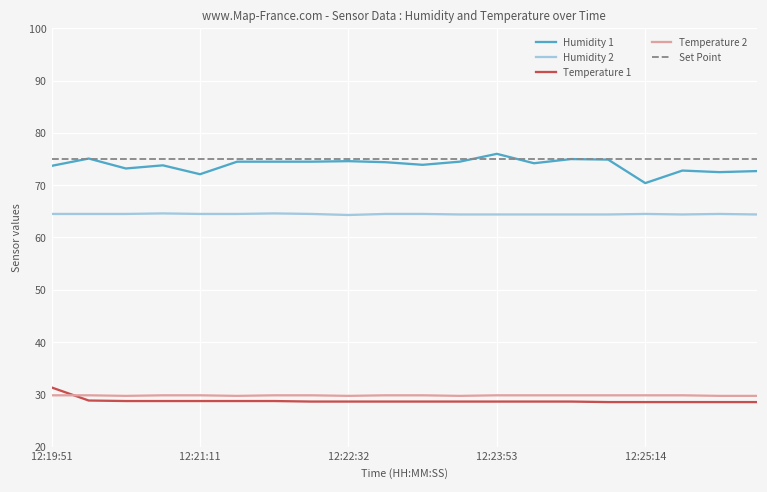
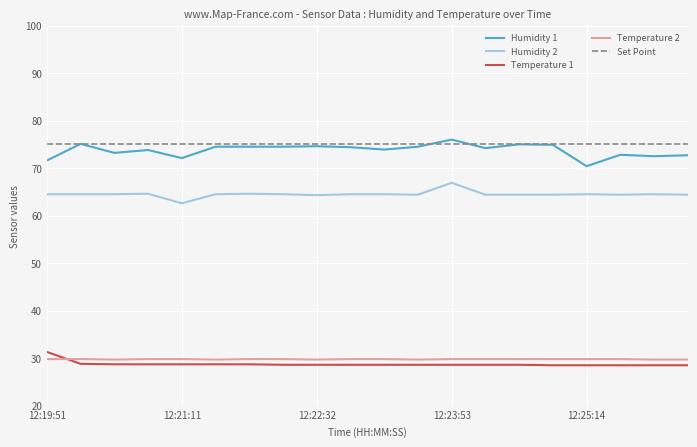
  {
    "Humidity 1": {
-     "12:19:51": 74,
+     "12:19:51": 72,
      "12:21:11": 72,
      "12:23:53": 76,
      "12:25:14": 70
    },
    "Humidity 2": {
      "12:19:51": 65,
-     "12:21:11": 65,
+     "12:21:11": 63,
      "12:22:32": 64,
-     "12:23:53": 64,
+     "12:23:53": 67,
      "12:25:14": 65
    },
    "Temperature 1": {
      "12:19:51": 31,
      "12:21:11": 29,
      "12:22:32": 29,
      "12:23:53": 29,
      "12:25:14": 29
    },
    "Temperature 2": {
      "12:19:51": 30,
      "12:21:11": 30,
      "12:22:32": 30,
      "12:23:53": 30,
      "12:25:14": 30
    },
    "Set Point": {
      "12:19:51": 75,
      "12:21:11": 75,
      "12:23:53": 75,
      "12:25:14": 75
    }
  }
